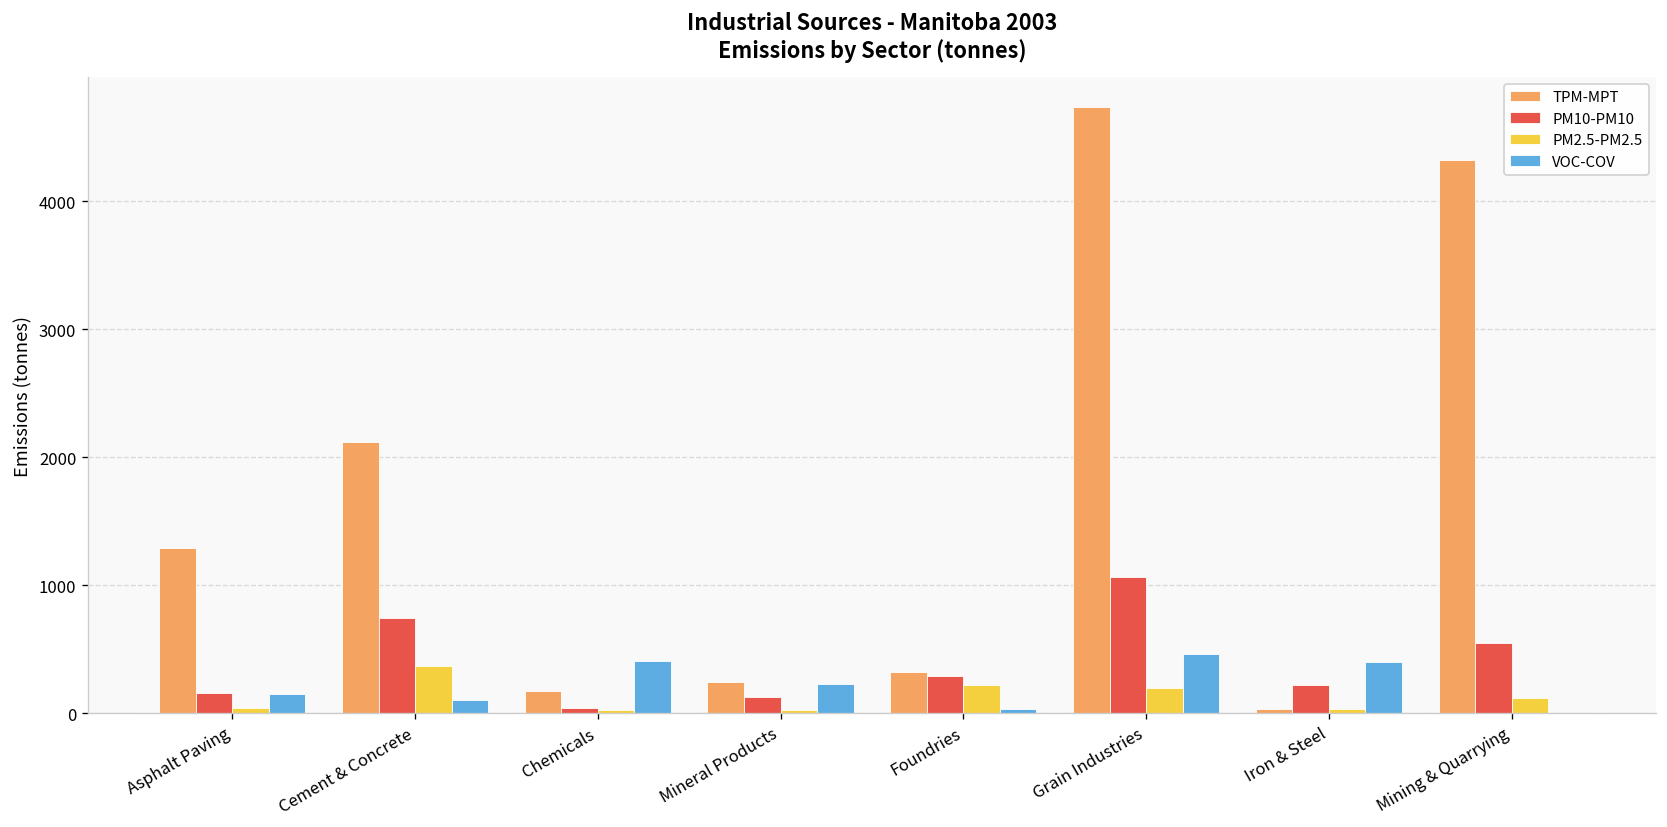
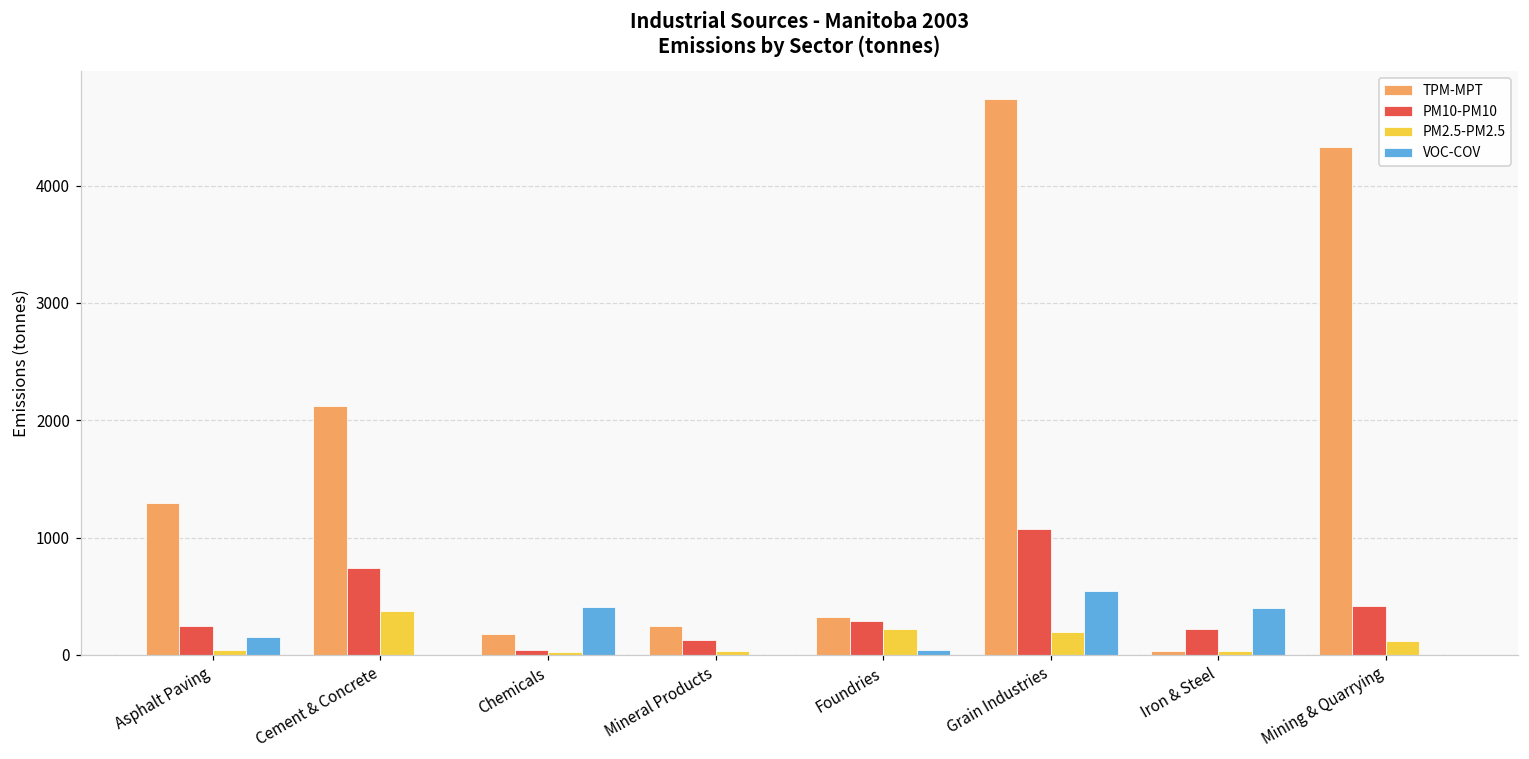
  {
    "PM10-PM10": {
-     "Asphalt Paving": 160,
+     "Asphalt Paving": 250,
      "Cement & Concrete": 740,
      "Chemicals": 40,
      "Mineral Products": 130,
      "Foundries": 290,
      "Grain Industries": 1070,
      "Iron & Steel": 220,
-     "Mining & Quarrying": 550
+     "Mining & Quarrying": 420
    },
    "VOC-COV": {
      "Asphalt Paving": 150,
-     "Cement & Concrete": 100,
+     "Cement & Concrete": 0,
      "Chemicals": 410,
-     "Mineral Products": 230,
+     "Mineral Products": 0,
      "Foundries": 40,
-     "Grain Industries": 470,
+     "Grain Industries": 550,
      "Iron & Steel": 400,
      "Mining & Quarrying": 0
    }
  }
